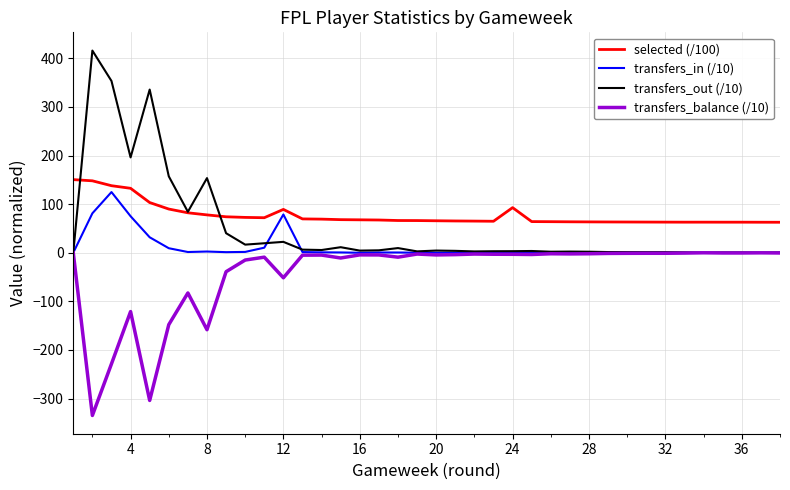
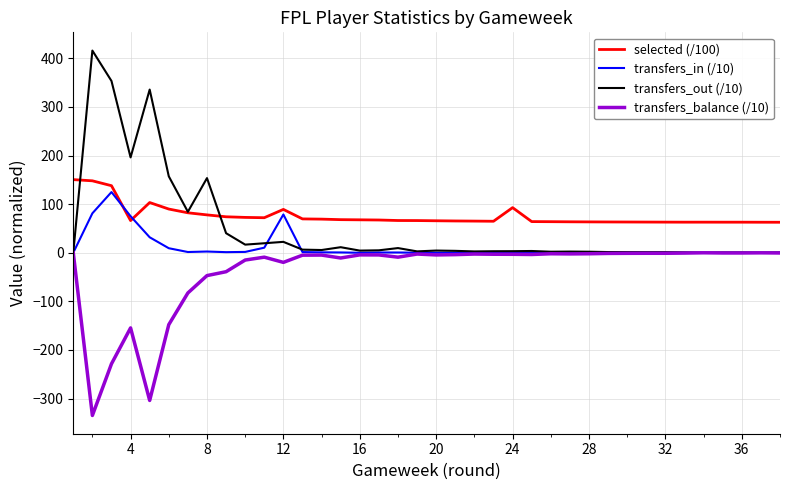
  {
    "selected (/100)": {
-     "4": 130,
+     "4": 70,
      "8": 80,
      "12": 90,
      "16": 70,
      "20": 70,
      "24": 90,
      "28": 60,
      "32": 60,
      "36": 60
    },
    "transfers_in (/10)": {
      "4": 80,
      "8": 0,
      "12": 80
    },
    "transfers_out (/10)": {
      "4": 200,
      "8": 150,
      "12": 20
    },
    "transfers_balance (/10)": {
-     "4": -120,
-     "8": -160,
-     "12": -50
+     "4": -150,
+     "8": -50,
+     "12": -20
    }
  }
